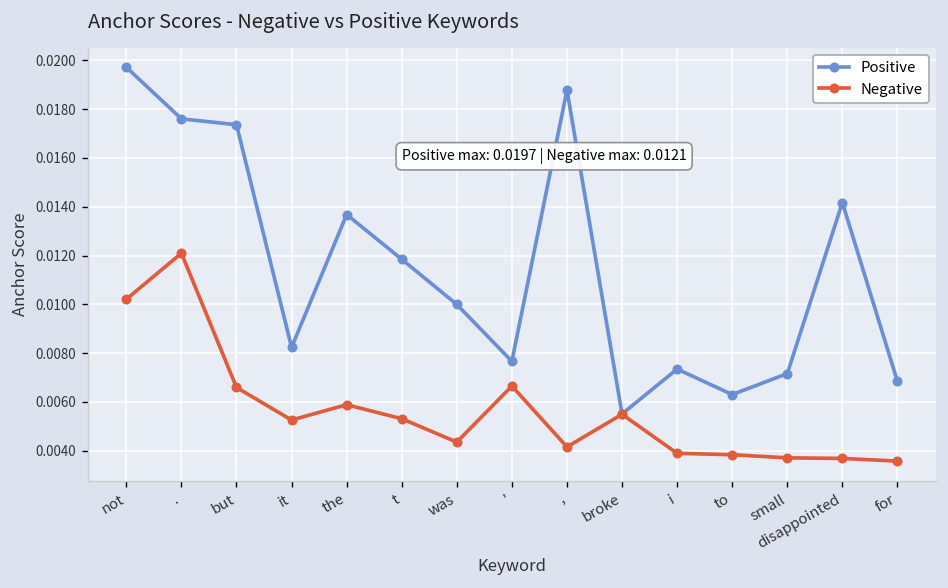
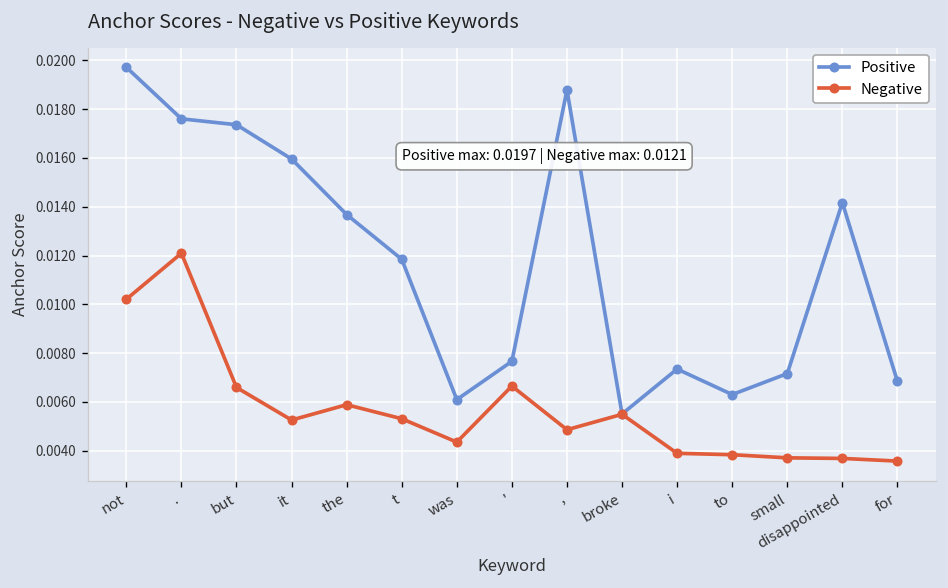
  {
    "Positive": {
      "not": 0.0197,
      ".": 0.0176,
      "but": 0.0174,
-     "it": 0.0082,
+     "it": 0.0160,
      "the": 0.0137,
      "t": 0.0118,
-     "was": 0.0100,
+     "was": 0.0061,
      "'": 0.0077,
      ",": 0.0188,
      "i": 0.0073,
      "to": 0.0063,
      "small": 0.0072,
      "disappointed": 0.0142,
      "for": 0.0068
    },
    "Negative": {
      "not": 0.0102,
      ".": 0.0121,
      "but": 0.0066,
      "it": 0.0053,
      "the": 0.0059,
      "t": 0.0053,
      "was": 0.0044,
      "'": 0.0066,
-     ",": 0.0042,
+     ",": 0.0049,
      "i": 0.0039,
      "to": 0.0038,
      "small": 0.0037,
      "disappointed": 0.0037,
      "for": 0.0036
    }
  }
